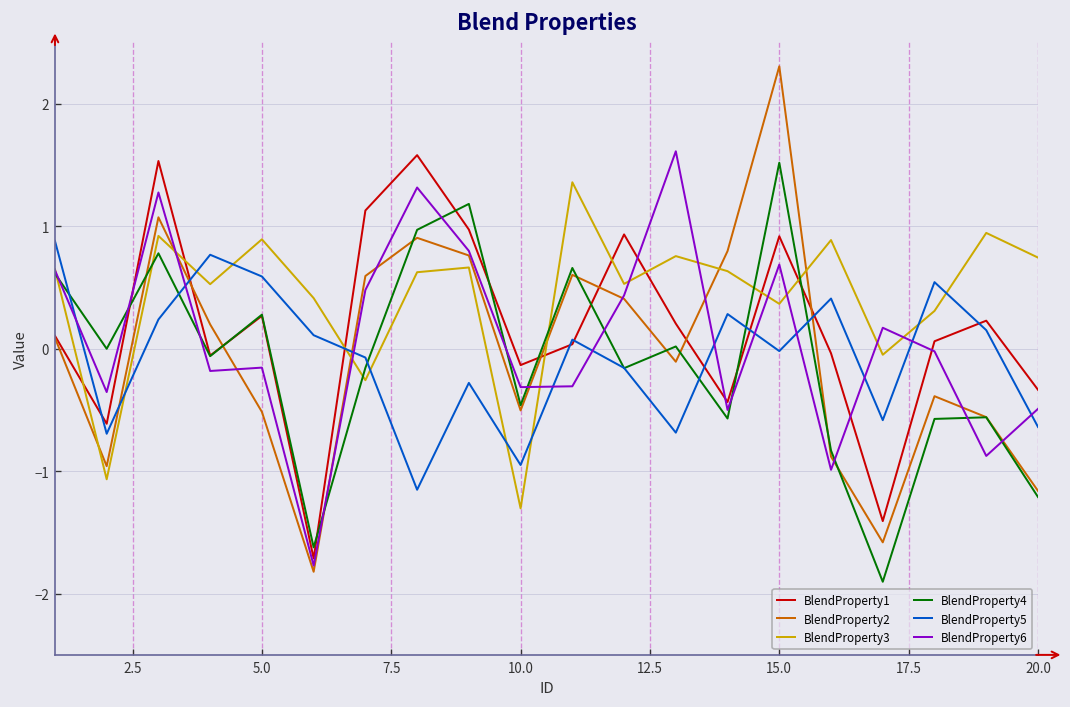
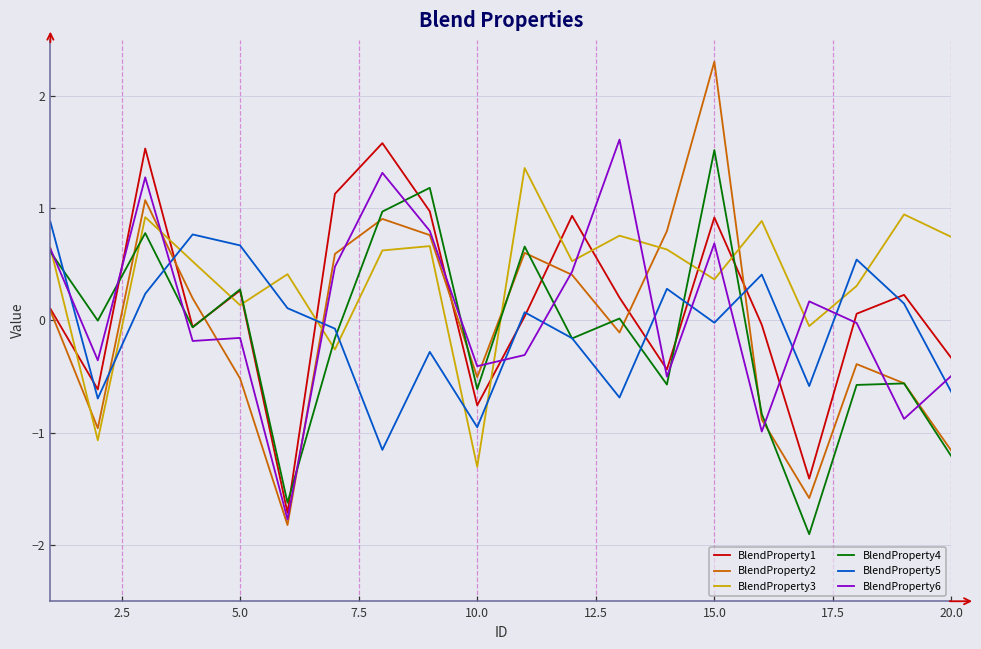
  {
    "BlendProperty1": {
-     "10.0": -0.13,
+     "10.0": -0.76,
      "15.0": 0.92,
      "20.0": -0.34
    },
    "BlendProperty2": {
      "5.0": -0.52,
      "10.0": -0.50,
      "15.0": 2.30,
      "20.0": -1.16
    },
    "BlendProperty3": {
-     "5.0": 0.89,
+     "5.0": 0.14,
      "10.0": -1.30,
      "15.0": 0.37,
      "20.0": 0.74
    },
    "BlendProperty4": {
-     "10.0": -0.46,
+     "10.0": -0.61,
      "15.0": 1.52,
      "20.0": -1.21
    },
    "BlendProperty5": {
-     "5.0": 0.59,
+     "5.0": 0.67,
      "10.0": -0.95,
      "15.0": -0.02,
      "20.0": -0.64
    },
    "BlendProperty6": {
      "5.0": -0.16,
-     "10.0": -0.31,
+     "10.0": -0.41,
      "15.0": 0.69,
      "20.0": -0.49
    }
  }
